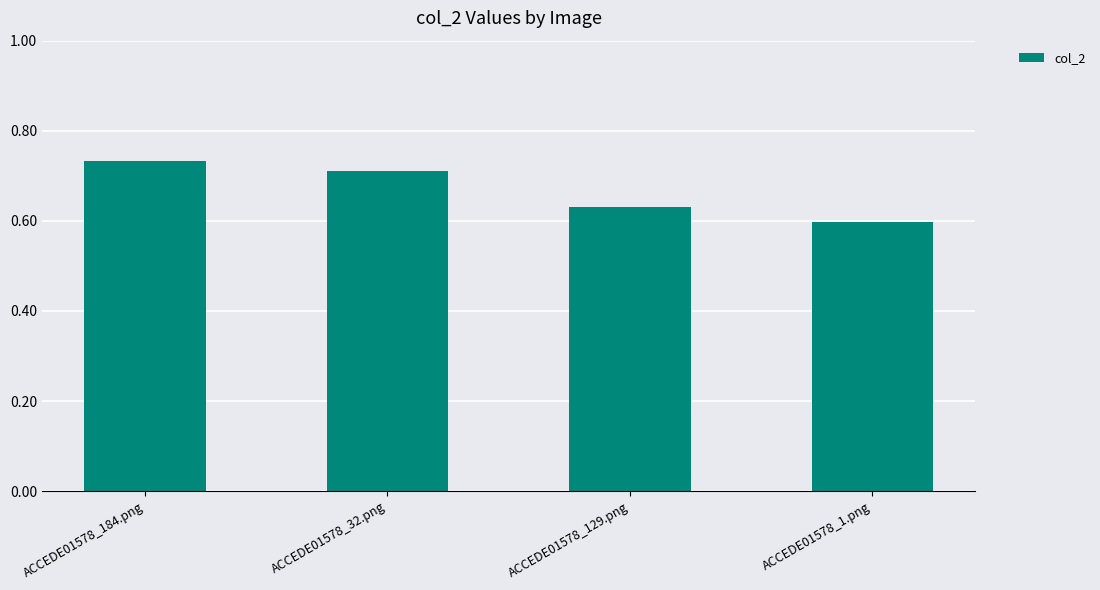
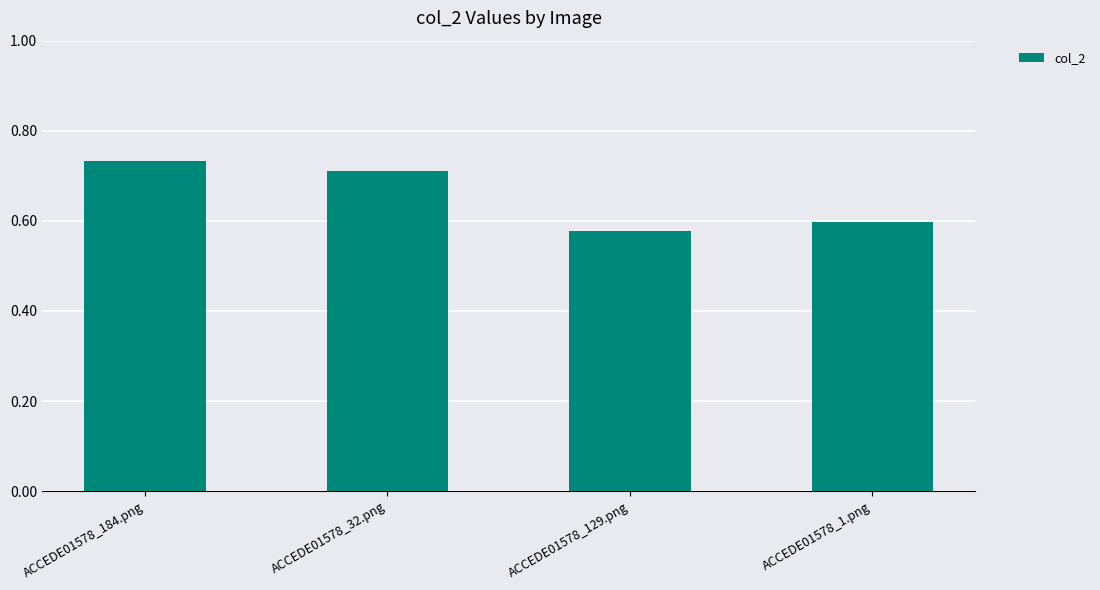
  {
    "ACCEDE01578_184.png": 0.73,
    "ACCEDE01578_32.png": 0.71,
-   "ACCEDE01578_129.png": 0.63,
+   "ACCEDE01578_129.png": 0.58,
    "ACCEDE01578_1.png": 0.60
  }
